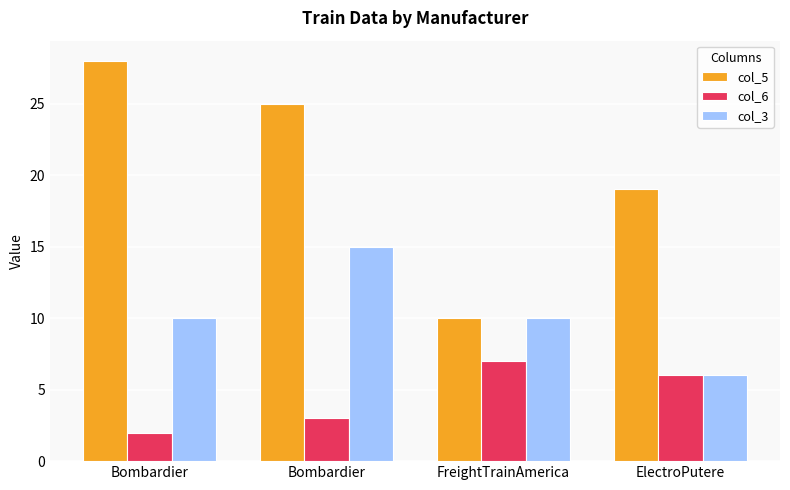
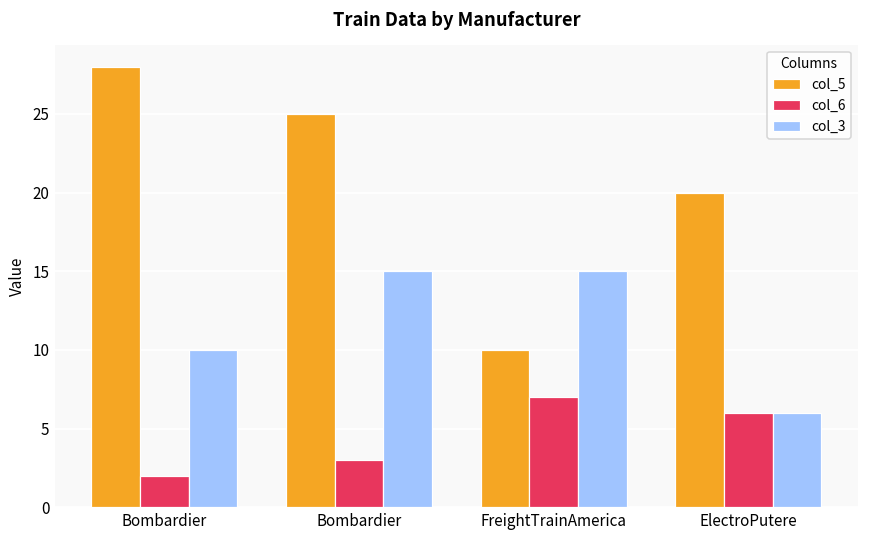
  {
    "col_5": {
      "FreightTrainAmerica": 10,
-     "ElectroPutere": 19
+     "ElectroPutere": 20
    },
    "col_6": {
      "FreightTrainAmerica": 7,
      "ElectroPutere": 6
    },
    "col_3": {
-     "FreightTrainAmerica": 10,
+     "FreightTrainAmerica": 15,
      "ElectroPutere": 6
    }
  }
